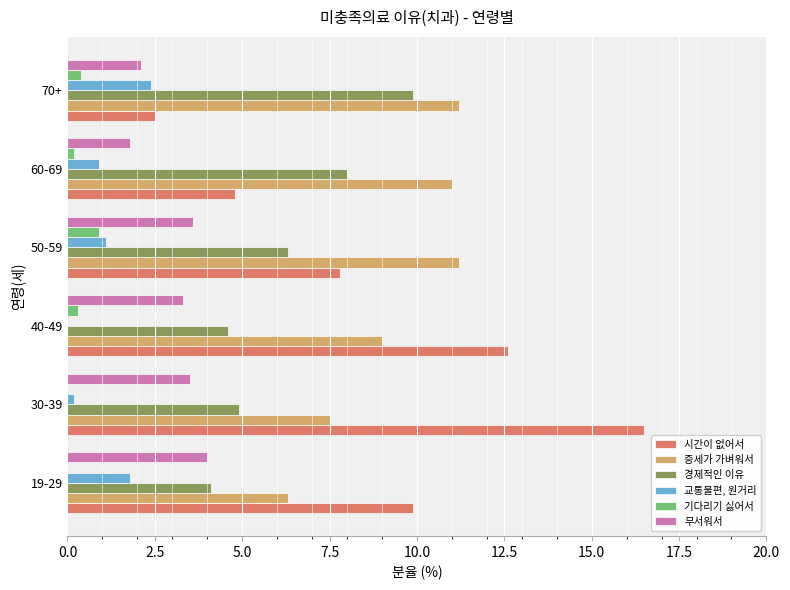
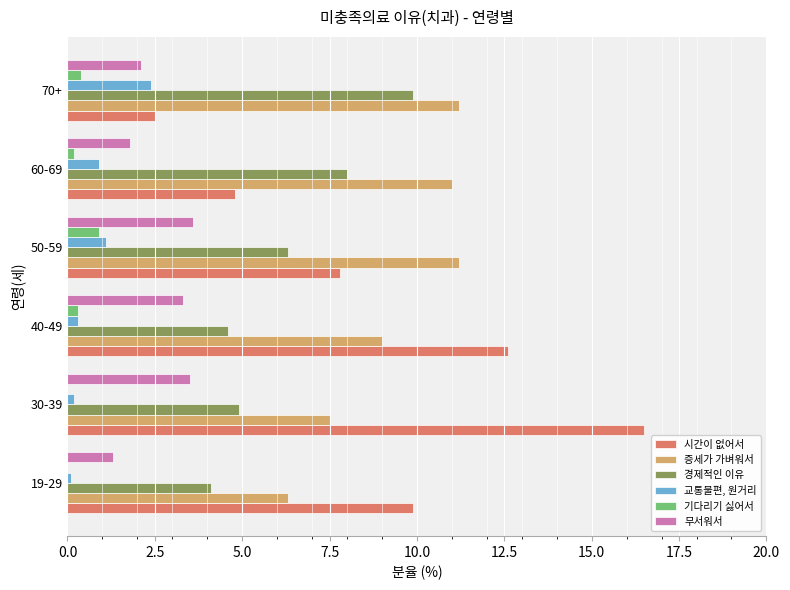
  {
    "교통불편, 원거리": {
      "70+": 2.4,
      "60-69": 0.9,
      "50-59": 1.1,
-     "40-49": 0.0,
+     "40-49": 0.3,
      "30-39": 0.2,
-     "19-29": 1.8
+     "19-29": 0.1
    },
    "무서워서": {
      "70+": 2.1,
      "60-69": 1.8,
      "50-59": 3.6,
      "40-49": 3.3,
      "30-39": 3.5,
-     "19-29": 4.0
+     "19-29": 1.3
    }
  }
